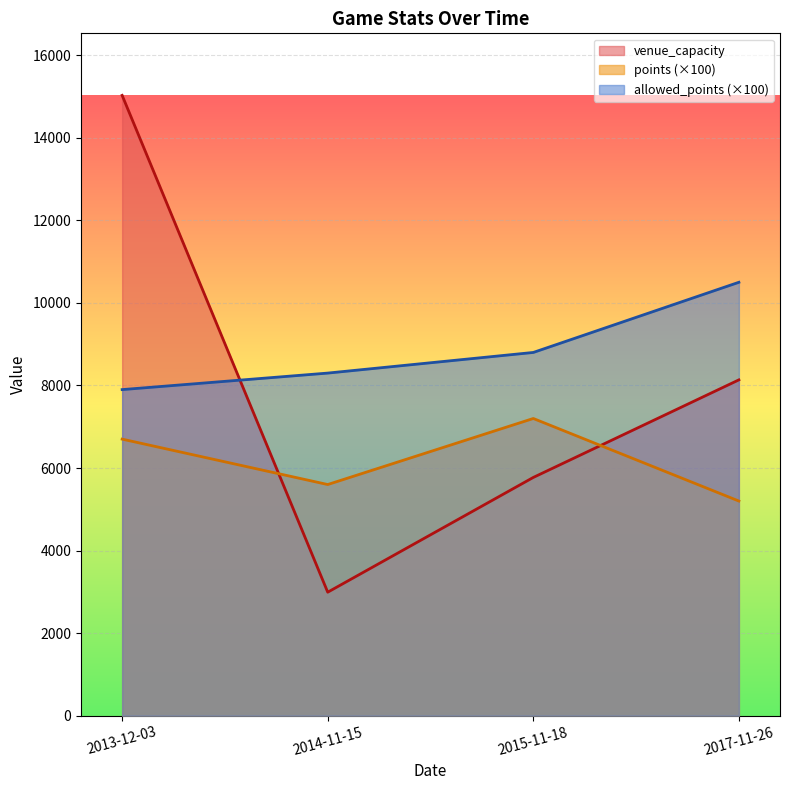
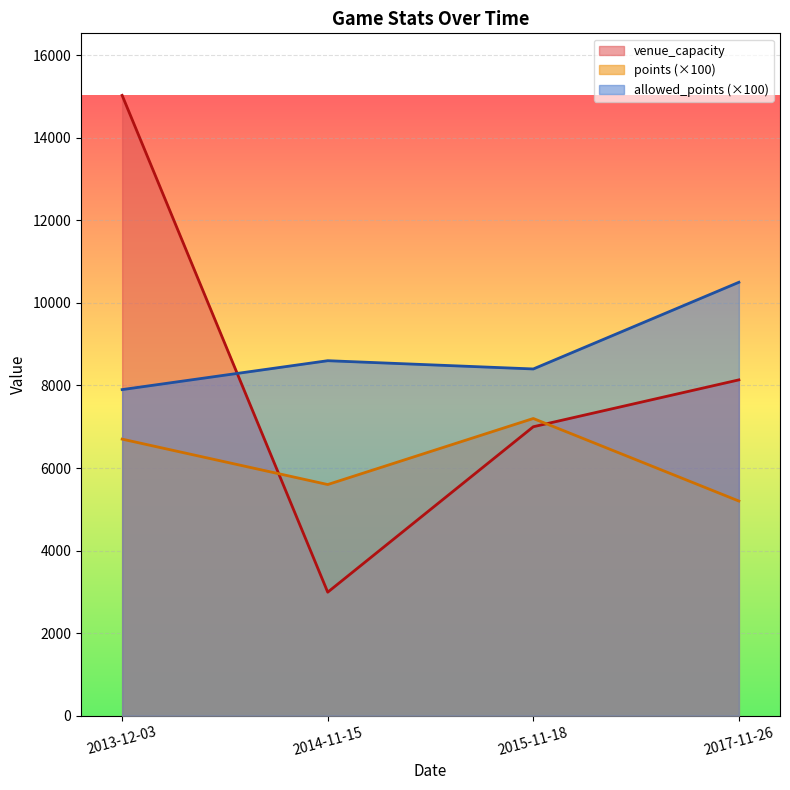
  {
    "venue_capacity": {
      "2013-12-03": 15000,
      "2014-11-15": 3000,
-     "2015-11-18": 5800,
+     "2015-11-18": 7000,
      "2017-11-26": 8100
    },
    "points (×100)": {
      "2013-12-03": 6700,
      "2014-11-15": 5600,
      "2015-11-18": 7200,
      "2017-11-26": 5200
    },
    "allowed_points (×100)": {
      "2013-12-03": 7900,
-     "2014-11-15": 8300,
-     "2015-11-18": 8800,
+     "2014-11-15": 8600,
+     "2015-11-18": 8400,
      "2017-11-26": 10500
    }
  }
